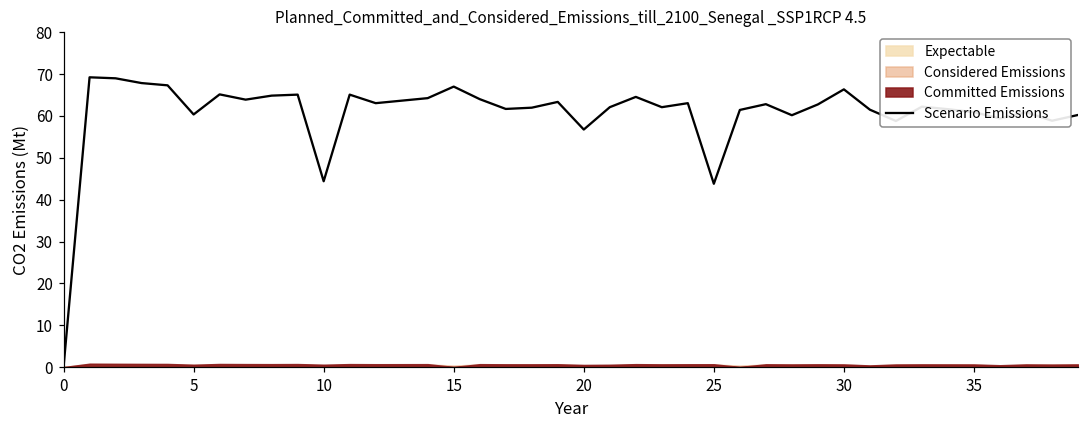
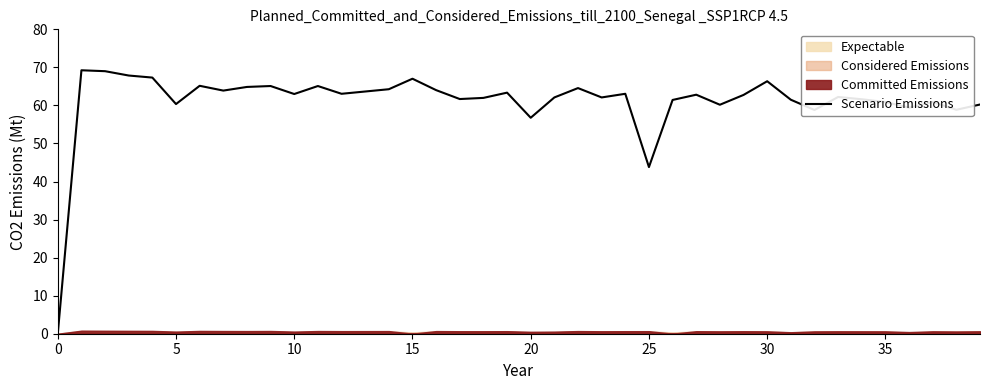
  {
    "Scenario Emissions": {
      "5": 60,
-     "10": 44,
+     "10": 63,
      "15": 67,
      "20": 57,
      "25": 44,
      "30": 66
    }
  }
